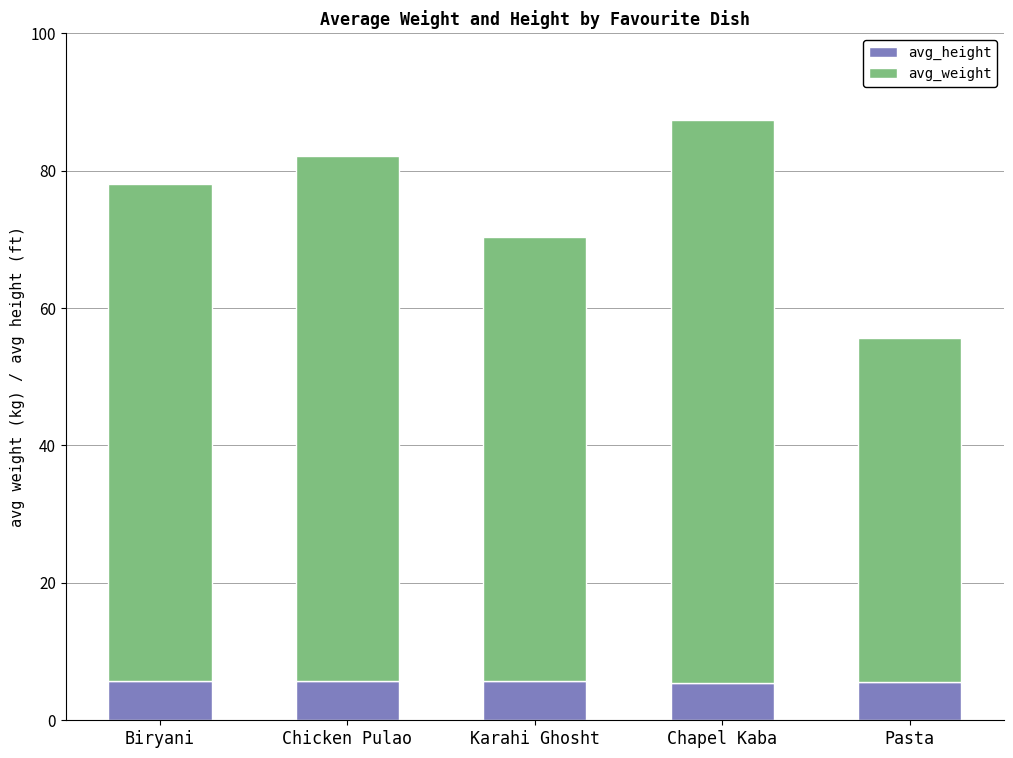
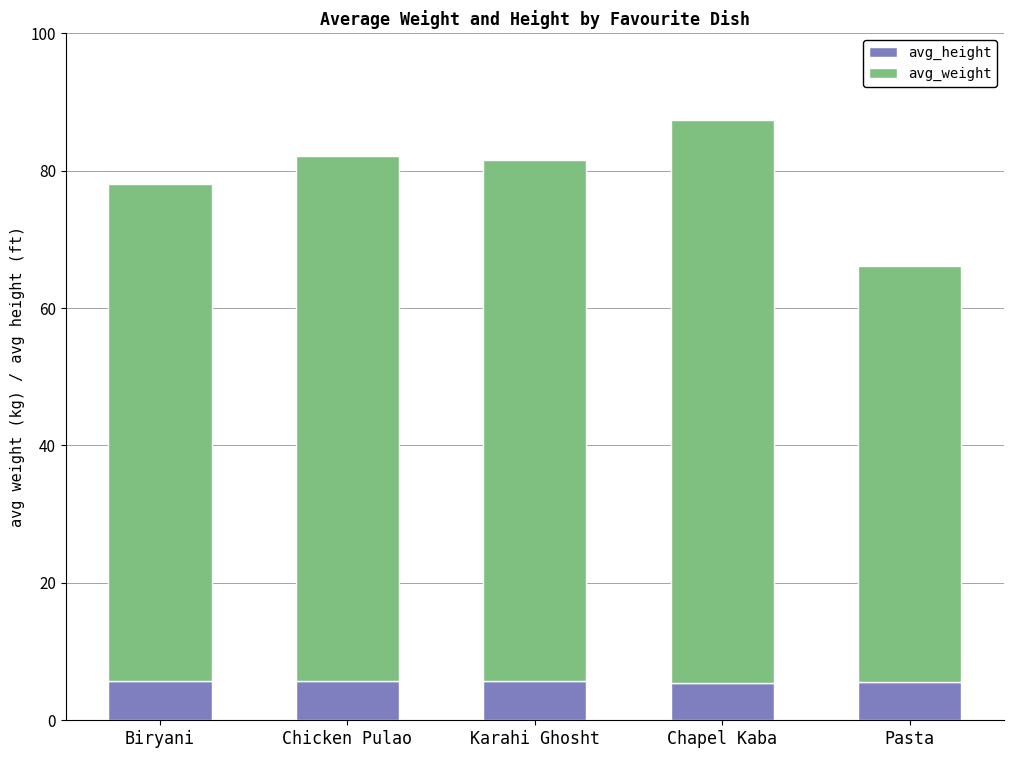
  {
    "avg_height": {
      "Biryani": 6,
      "Chicken Pulao": 6,
      "Karahi Ghosht": 6,
      "Chapel Kaba": 5,
      "Pasta": 6
    },
    "avg_weight": {
      "Biryani": 72,
      "Chicken Pulao": 76,
-     "Karahi Ghosht": 65,
+     "Karahi Ghosht": 76,
      "Chapel Kaba": 82,
-     "Pasta": 50
+     "Pasta": 61
    }
  }
